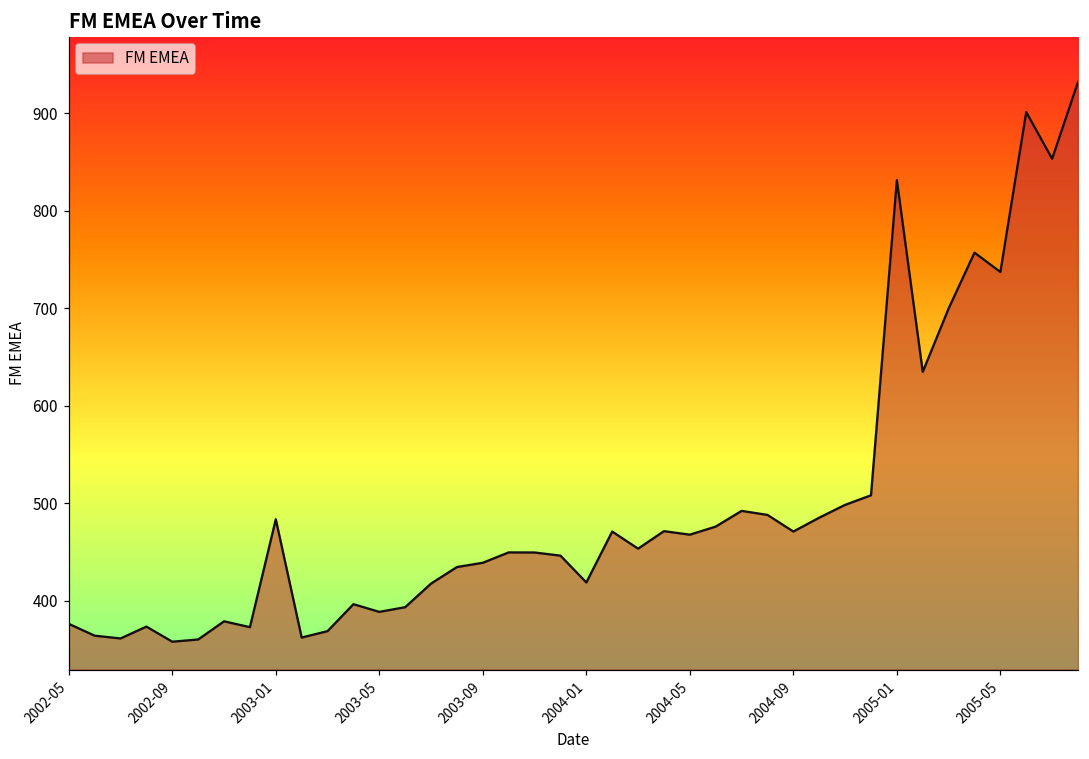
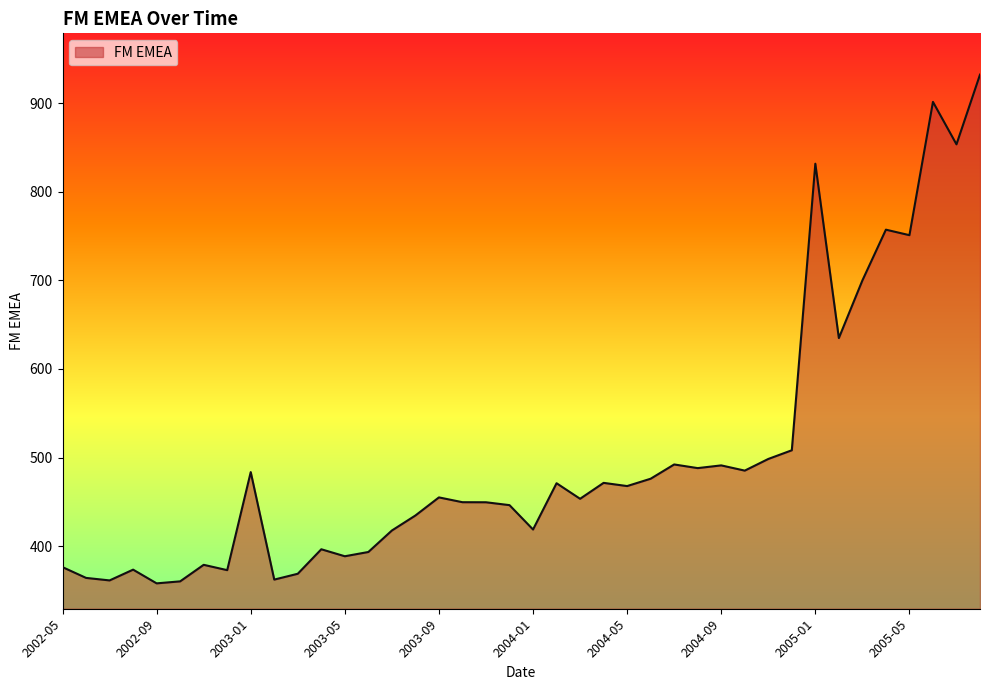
  {
    "2002-05": 380,
    "2002-09": 360,
    "2003-01": 480,
    "2003-05": 390,
-   "2003-09": 440,
+   "2003-09": 450,
    "2004-01": 420,
    "2004-05": 470,
-   "2004-09": 470,
+   "2004-09": 490,
    "2005-01": 830,
-   "2005-05": 740
+   "2005-05": 750
  }
